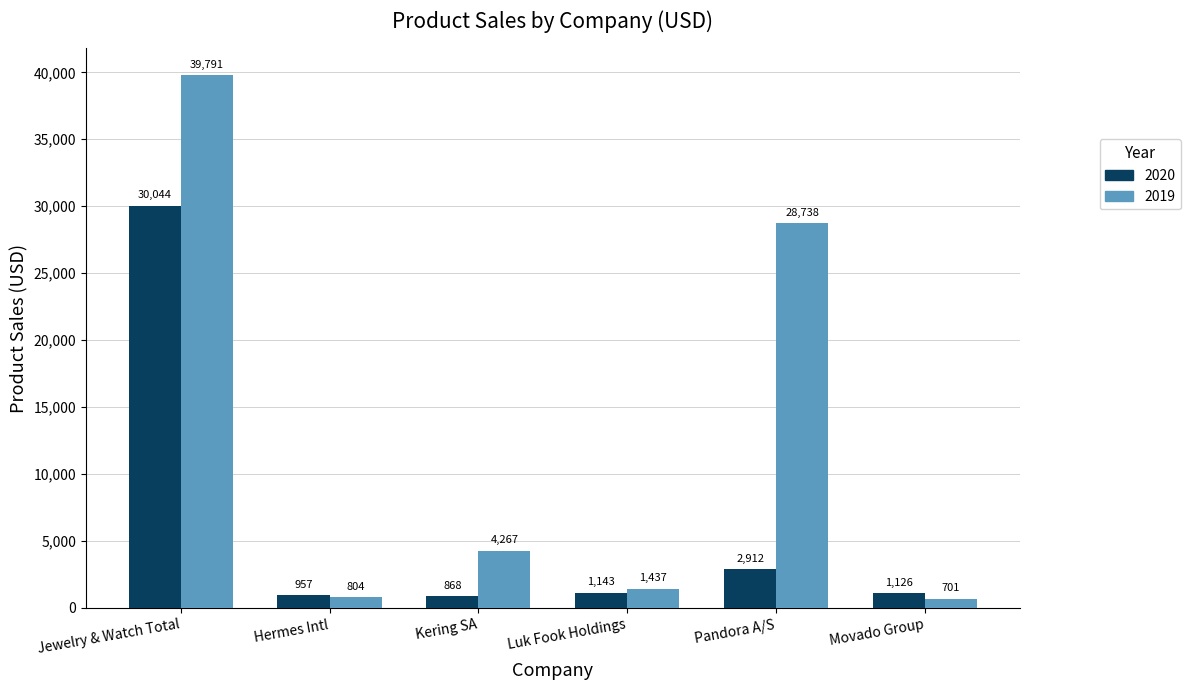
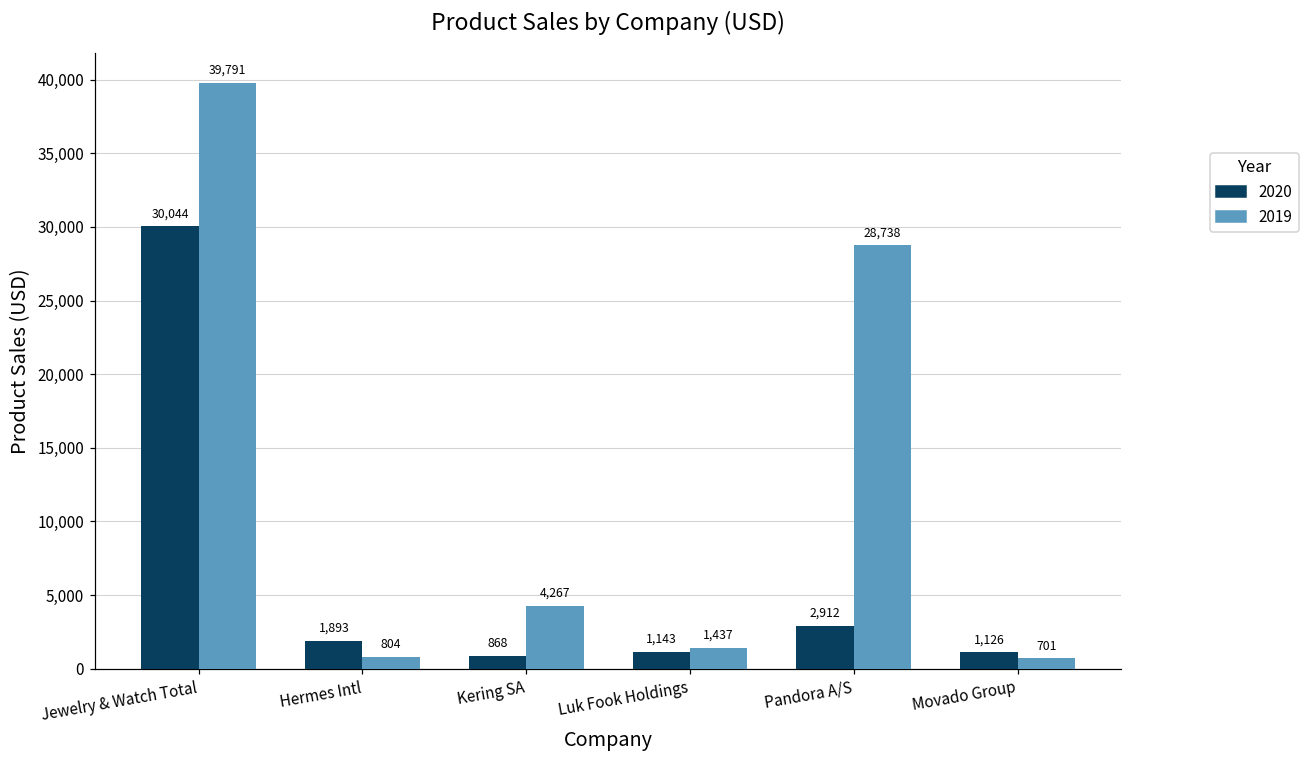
  {
    "2020": {
      "Jewelry & Watch Total": "30,044",
-     "Hermes Intl": "957",
+     "Hermes Intl": "1,893",
      "Kering SA": "868",
      "Luk Fook Holdings": "1,143",
      "Pandora A/S": "2,912",
      "Movado Group": "1,126"
    },
    "2019": {
      "Jewelry & Watch Total": "39,791",
      "Hermes Intl": "804",
      "Kering SA": "4,267",
      "Luk Fook Holdings": "1,437",
      "Pandora A/S": "28,738",
      "Movado Group": "701"
    }
  }
